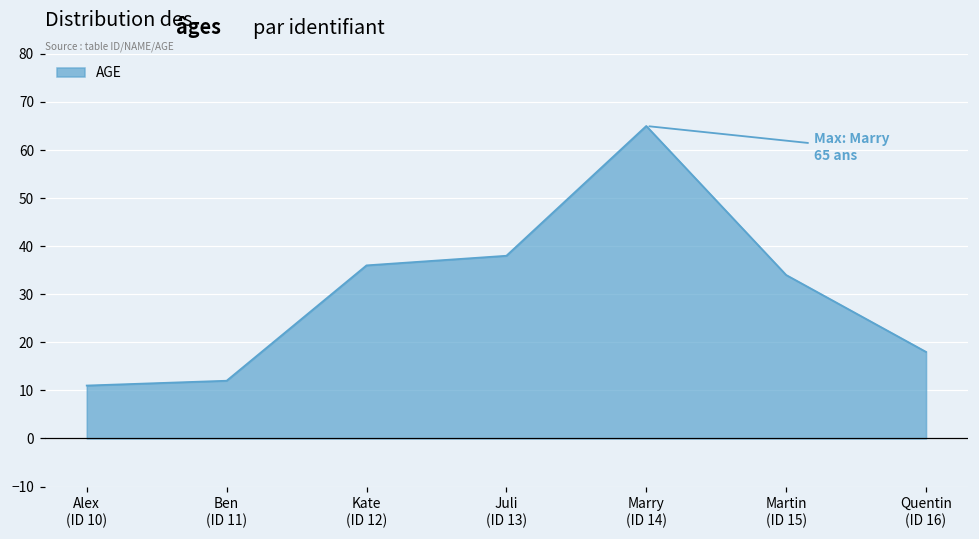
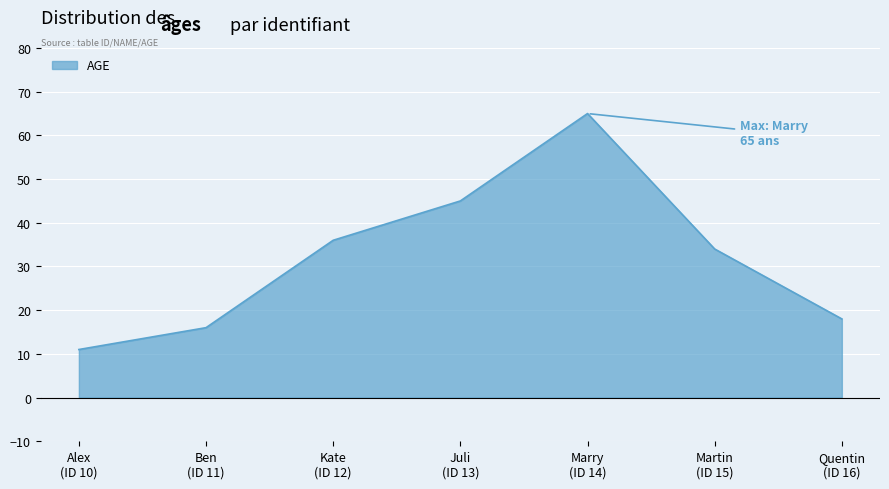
  {
    "Alex (ID 10)": 11,
-   "Ben (ID 11)": 12,
+   "Ben (ID 11)": 16,
    "Kate (ID 12)": 36,
-   "Juli (ID 13)": 38,
+   "Juli (ID 13)": 45,
    "Martin (ID 15)": 34,
    "Quentin (ID 16)": 18
  }
